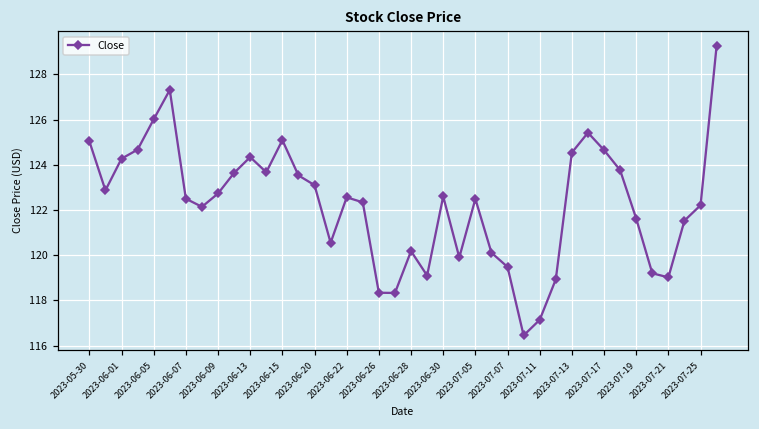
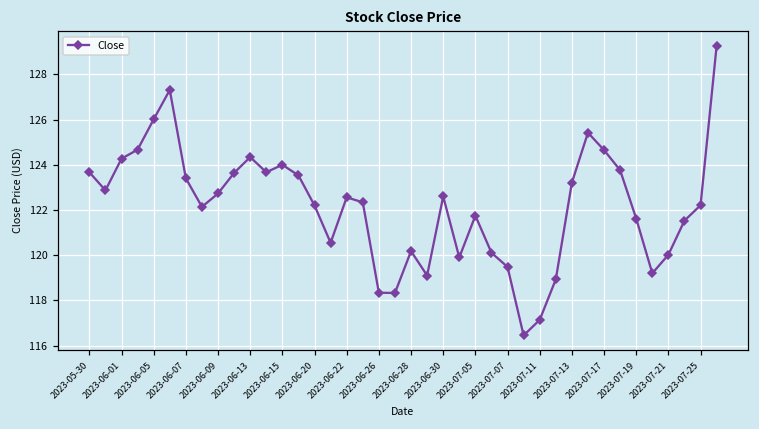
  {
-   "2023-05-30": 125.0,
+   "2023-05-30": 123.7,
    "2023-06-01": 124.3,
    "2023-06-05": 126.0,
-   "2023-06-07": 122.5,
+   "2023-06-07": 123.4,
    "2023-06-09": 122.7,
    "2023-06-13": 124.3,
-   "2023-06-15": 125.1,
-   "2023-06-20": 123.1,
+   "2023-06-15": 124.0,
+   "2023-06-20": 122.2,
    "2023-06-22": 122.6,
    "2023-06-26": 118.3,
    "2023-06-28": 120.2,
    "2023-06-30": 122.6,
-   "2023-07-05": 122.5,
+   "2023-07-05": 121.8,
    "2023-07-07": 119.5,
    "2023-07-11": 117.1,
-   "2023-07-13": 124.5,
+   "2023-07-13": 123.2,
    "2023-07-17": 124.7,
    "2023-07-19": 121.6,
-   "2023-07-21": 119.0,
+   "2023-07-21": 120.0,
    "2023-07-25": 122.2
  }
